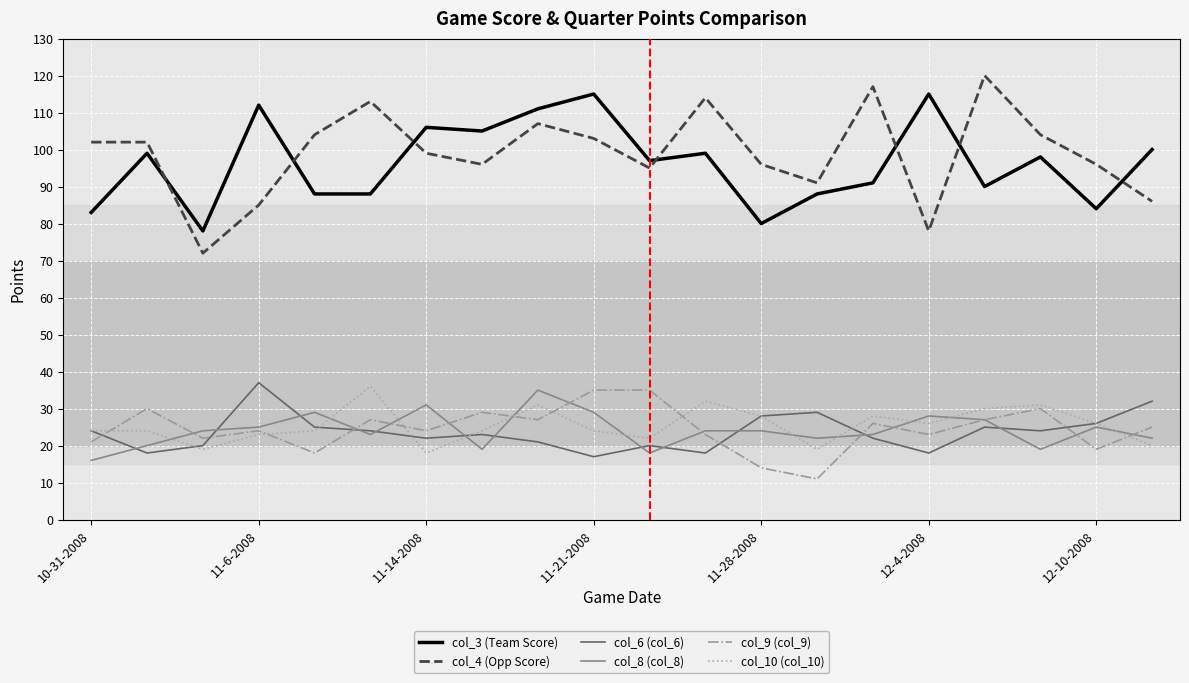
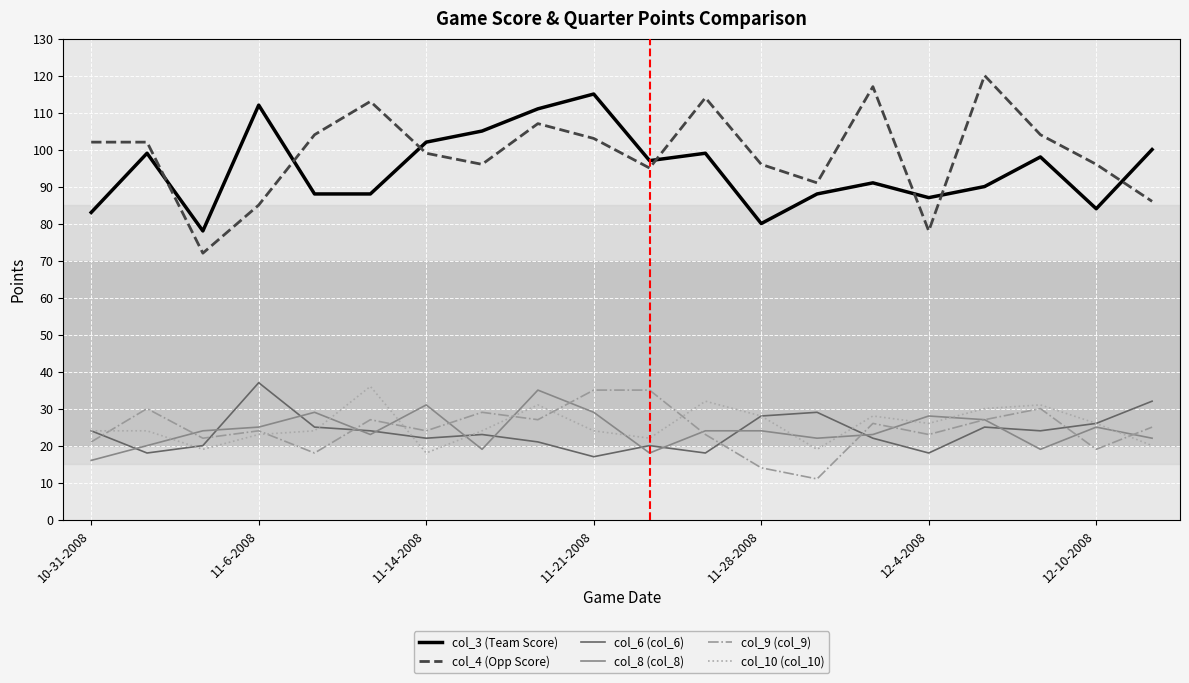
  {
    "col_3 (Team Score)": {
      "10-31-2008": 83,
      "11-6-2008": 112,
-     "11-14-2008": 106,
+     "11-14-2008": 102,
      "11-21-2008": 115,
      "11-28-2008": 80,
-     "12-4-2008": 115,
+     "12-4-2008": 87,
      "12-10-2008": 84
    }
  }
